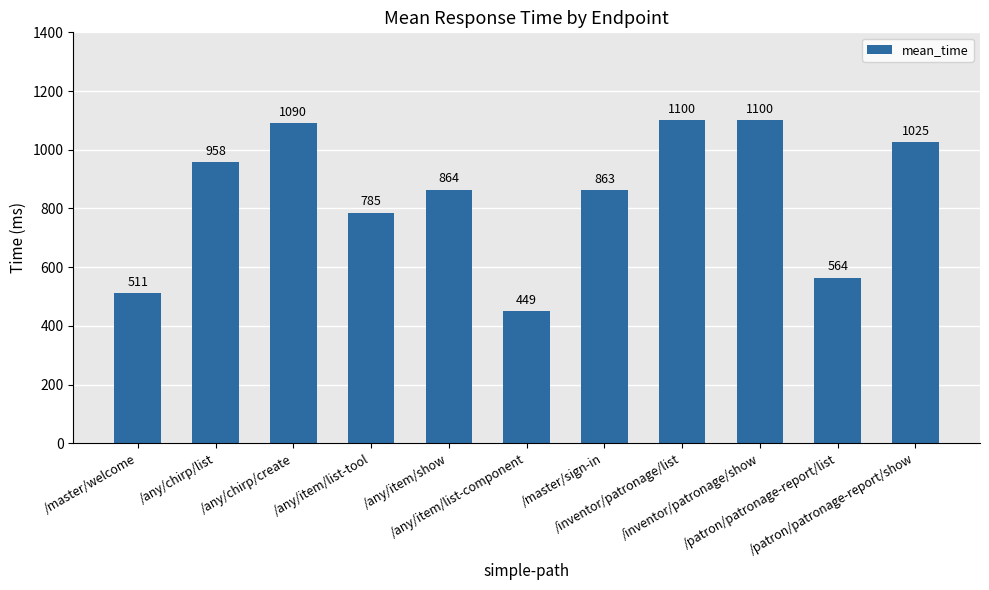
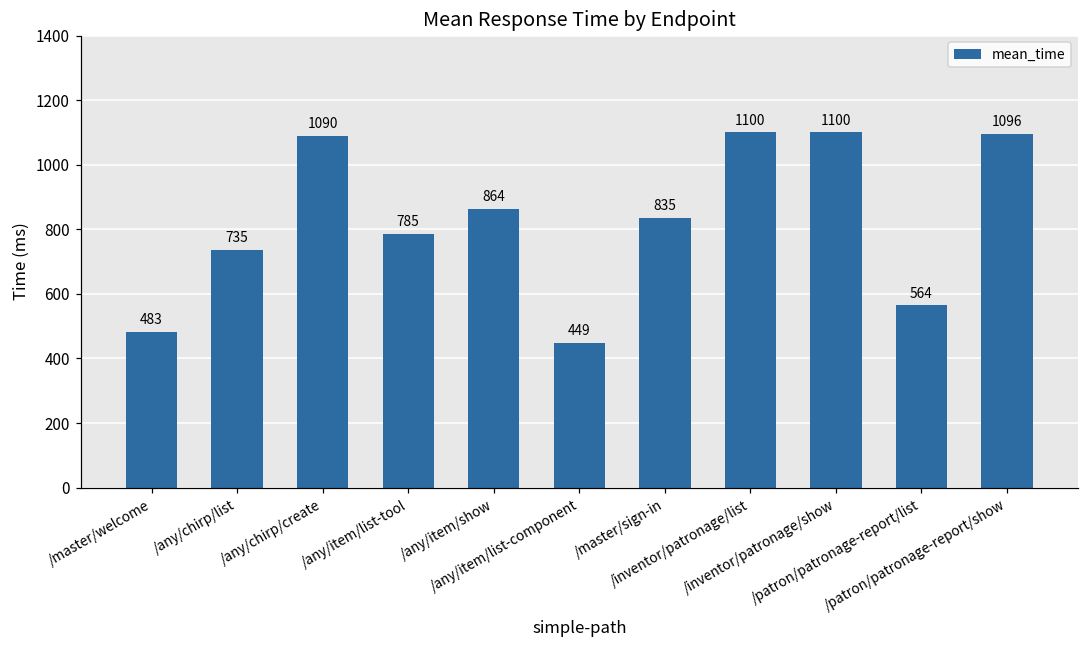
  {
-   "/master/welcome": 511,
-   "/any/chirp/list": 958,
+   "/master/welcome": 483,
+   "/any/chirp/list": 735,
    "/any/chirp/create": 1090,
    "/any/item/list-tool": 785,
    "/any/item/show": 864,
    "/any/item/list-component": 449,
-   "/master/sign-in": 863,
+   "/master/sign-in": 835,
    "/inventor/patronage/list": 1100,
    "/inventor/patronage/show": 1100,
    "/patron/patronage-report/list": 564,
-   "/patron/patronage-report/show": 1025
+   "/patron/patronage-report/show": 1096
  }
